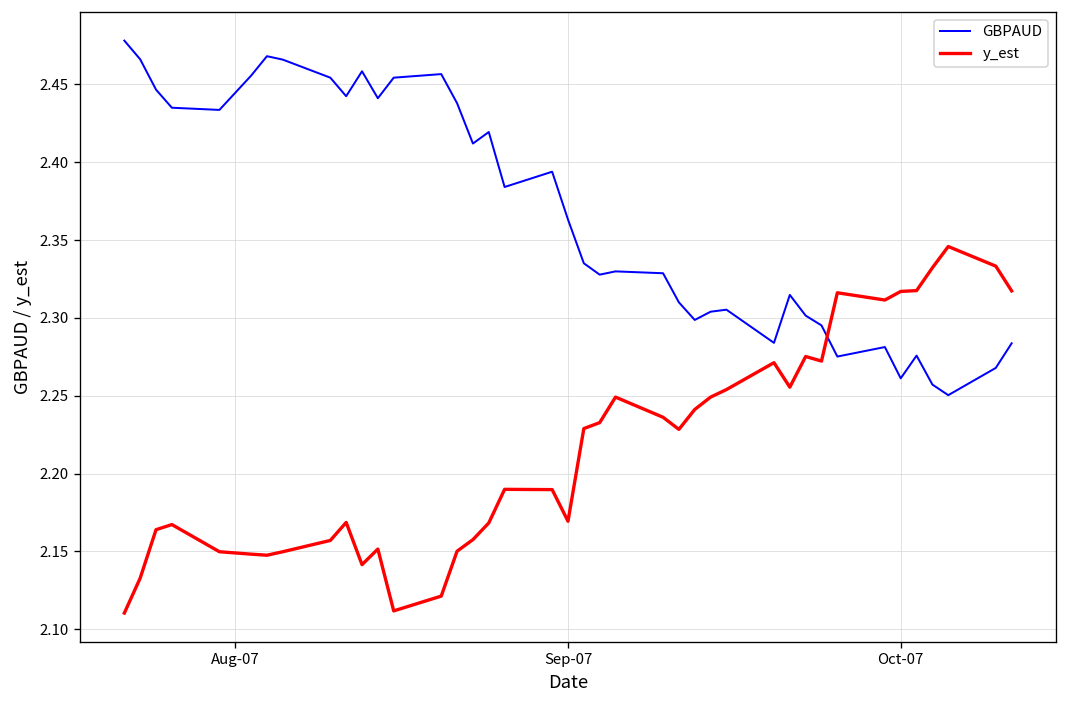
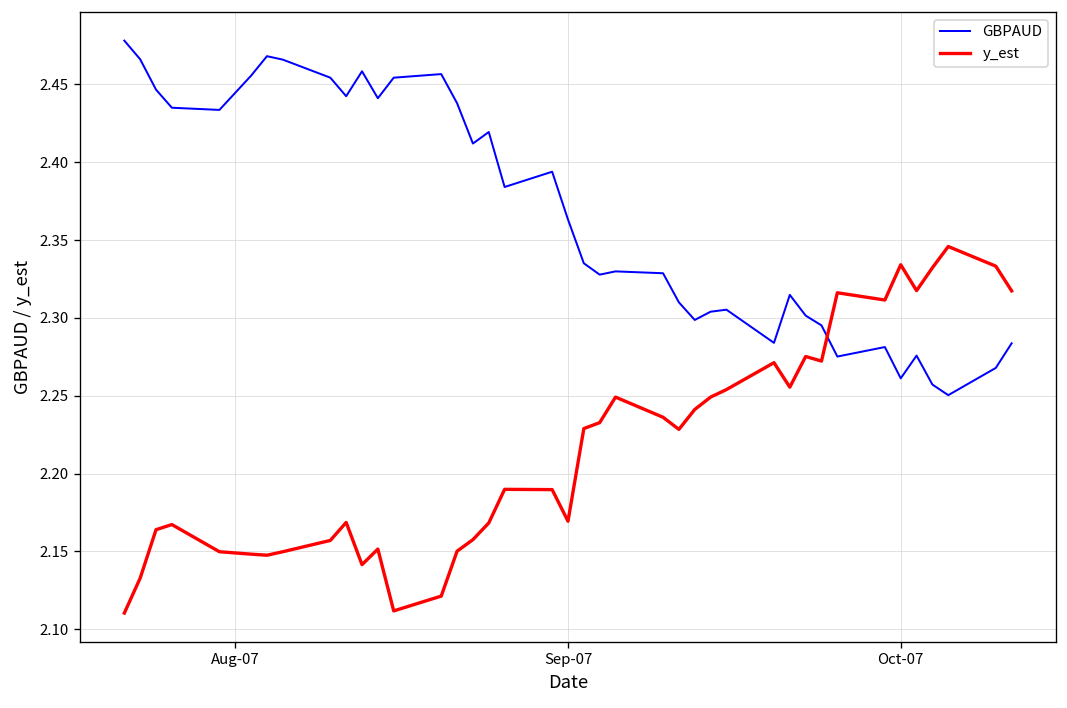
  {
    "GBPAUD": {
      "Sep-07": 2.363,
      "Oct-07": 2.261
    },
    "y_est": {
      "Sep-07": 2.169,
-     "Oct-07": 2.317
+     "Oct-07": 2.334
    }
  }
